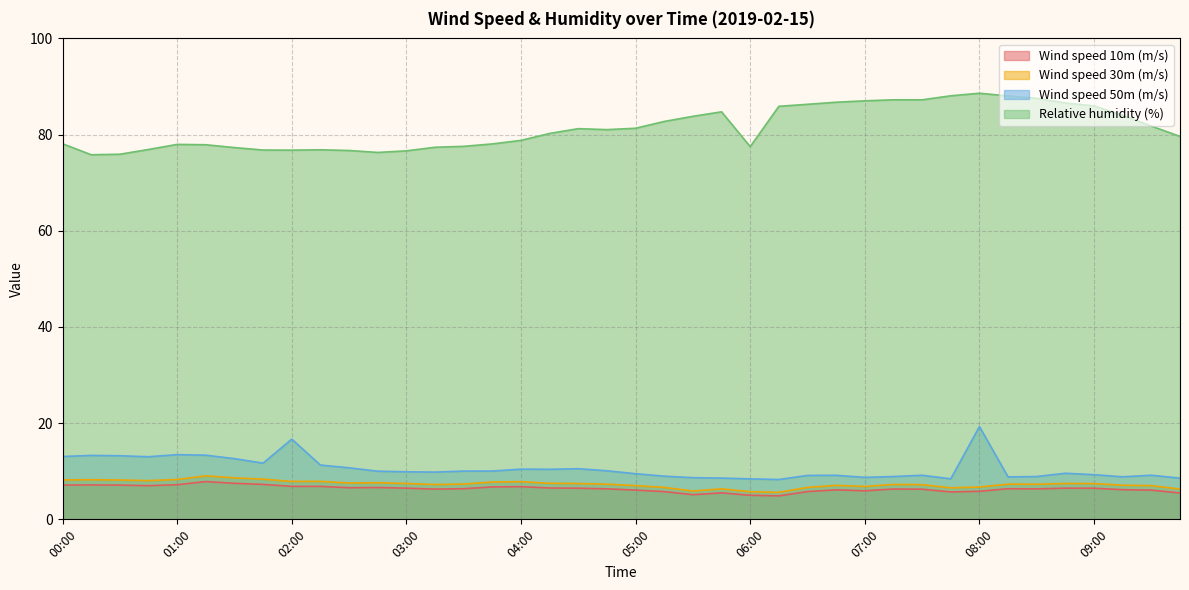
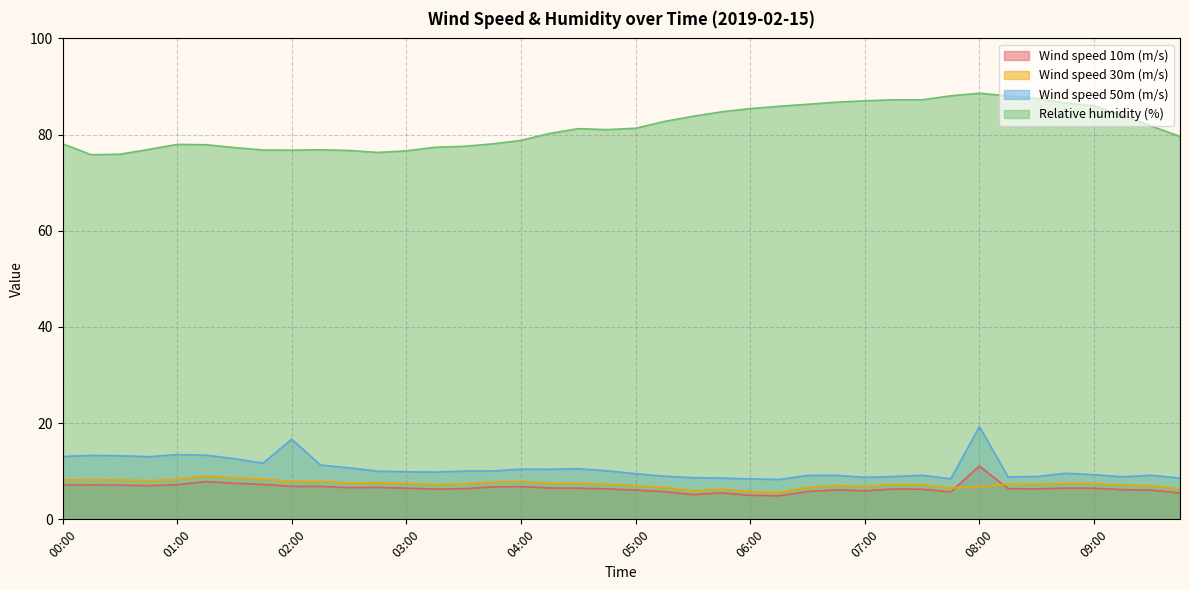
  {
    "Wind speed 10m (m/s)": {
      "00:00": 7,
      "01:00": 7,
      "02:00": 7,
      "03:00": 6,
      "04:00": 7,
      "05:00": 6,
      "06:00": 5,
      "07:00": 6,
-     "08:00": 6,
+     "08:00": 11,
      "09:00": 6
    },
    "Wind speed 30m (m/s)": {
      "00:00": 8,
      "01:00": 8,
      "02:00": 8,
      "03:00": 7,
      "04:00": 8,
      "05:00": 7,
      "06:00": 6,
      "07:00": 7,
      "08:00": 7,
      "09:00": 7
    },
    "Wind speed 50m (m/s)": {
      "00:00": 13,
      "01:00": 13,
      "02:00": 17,
      "03:00": 10,
      "04:00": 10,
      "05:00": 9,
      "06:00": 8,
      "07:00": 9,
      "08:00": 19,
      "09:00": 9
    },
    "Relative humidity (%)": {
      "00:00": 78,
      "01:00": 78,
      "02:00": 77,
      "03:00": 77,
      "04:00": 79,
      "05:00": 81,
-     "06:00": 78,
+     "06:00": 85,
      "07:00": 87,
      "08:00": 89
    }
  }
